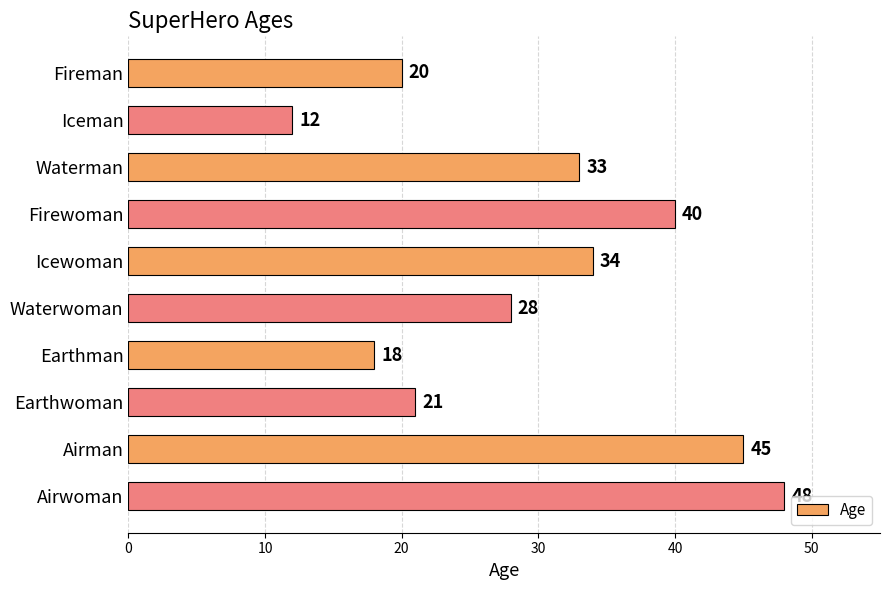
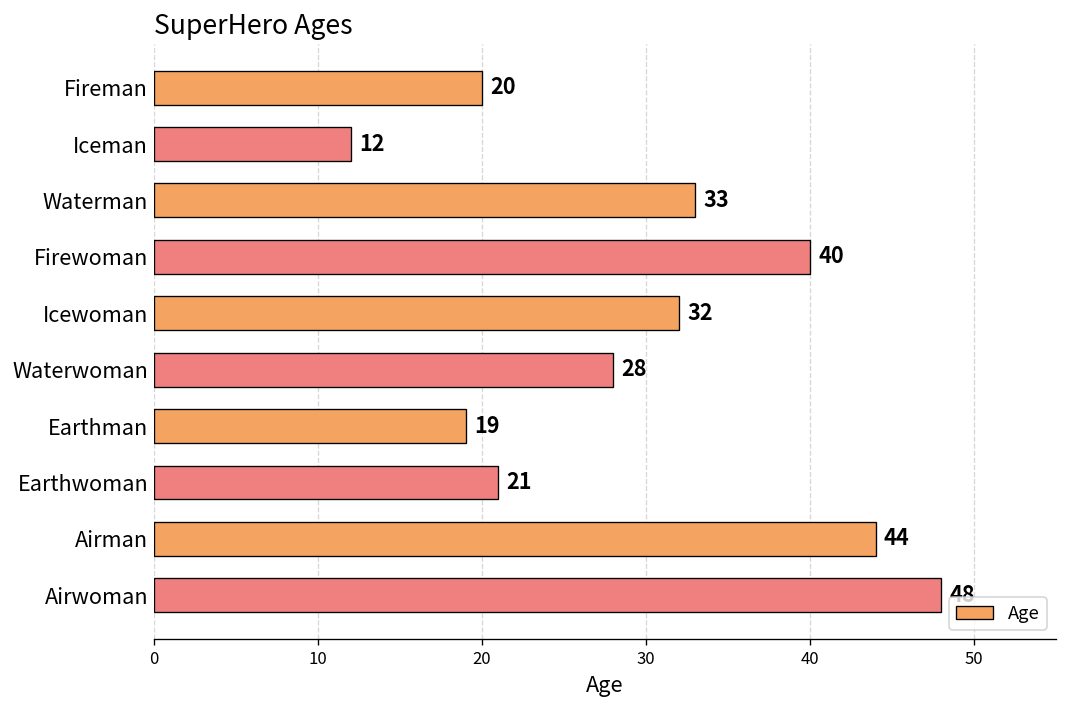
  {
    "Fireman": 20,
    "Iceman": 12,
    "Waterman": 33,
    "Firewoman": 40,
-   "Icewoman": 34,
+   "Icewoman": 32,
    "Waterwoman": 28,
-   "Earthman": 18,
+   "Earthman": 19,
    "Earthwoman": 21,
-   "Airman": 45
+   "Airman": 44
  }
